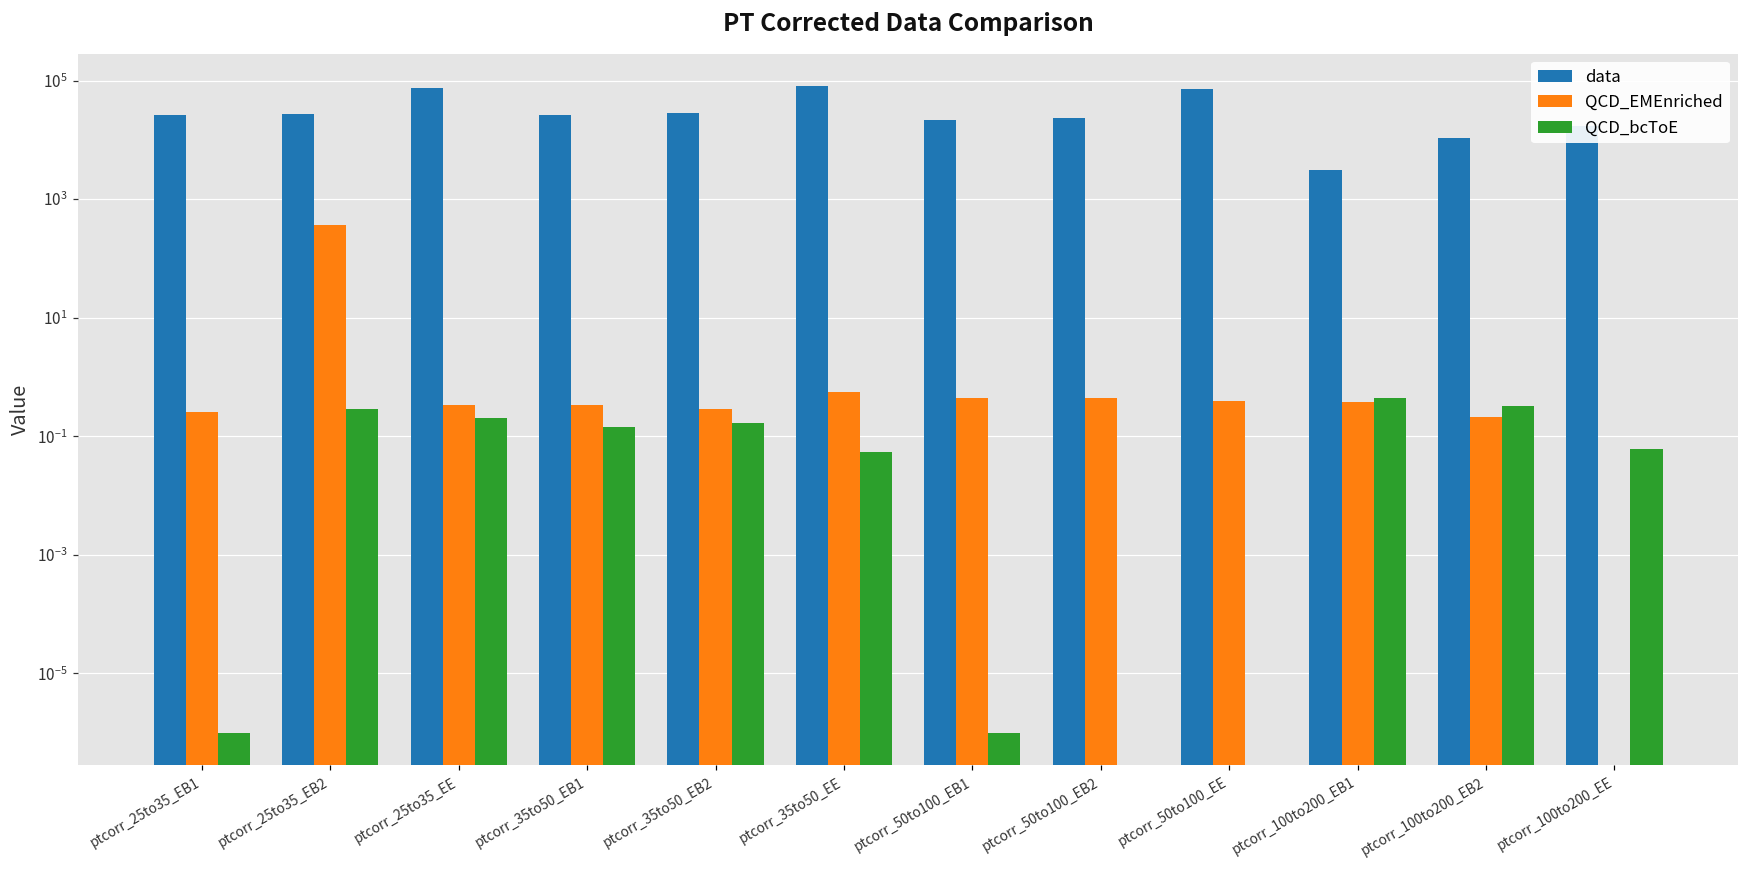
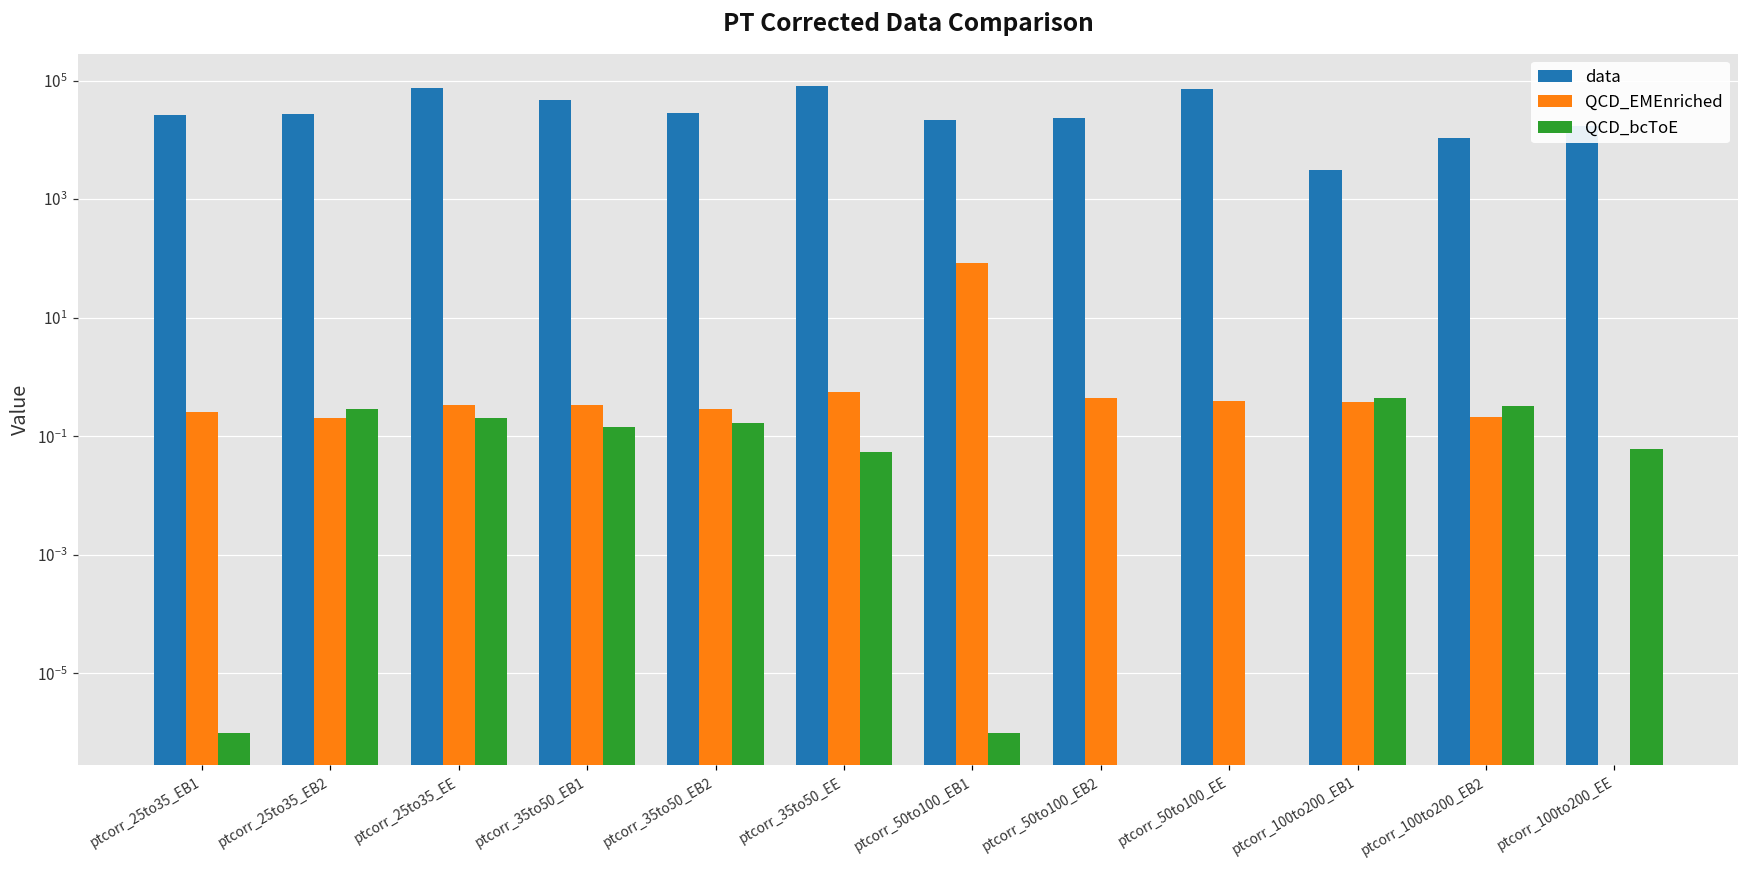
  {
    "data": {
      "ptcorr_25to35_EB1": 30000,
      "ptcorr_25to35_EB2": 30000,
      "ptcorr_25to35_EE": 70000,
-     "ptcorr_35to50_EB1": 30000,
+     "ptcorr_35to50_EB1": 50000,
      "ptcorr_35to50_EB2": 30000,
      "ptcorr_35to50_EE": 80000,
      "ptcorr_50to100_EB1": 21000,
      "ptcorr_50to100_EB2": 20000,
      "ptcorr_50to100_EE": 70000,
      "ptcorr_100to200_EB1": 3000,
      "ptcorr_100to200_EB2": 11000
    },
    "QCD_EMEnriched": {
      "ptcorr_25to35_EB1": 0.3,
-     "ptcorr_25to35_EB2": 400,
+     "ptcorr_25to35_EB2": 0.21,
      "ptcorr_25to35_EE": 0.3,
      "ptcorr_35to50_EB1": 0.3,
      "ptcorr_35to50_EB2": 0.3,
      "ptcorr_35to50_EE": 0.6,
-     "ptcorr_50to100_EB1": 0.4,
+     "ptcorr_50to100_EB1": 80,
      "ptcorr_50to100_EB2": 0.4,
      "ptcorr_50to100_EE": 0.4,
      "ptcorr_100to200_EB1": 0.4,
      "ptcorr_100to200_EB2": 0.21
    },
    "QCD_bcToE": {
      "ptcorr_25to35_EB1": 0.0000010,
      "ptcorr_25to35_EB2": 0.3,
      "ptcorr_25to35_EE": 0.21,
      "ptcorr_35to50_EB1": 0.14,
      "ptcorr_35to50_EB2": 0.17,
      "ptcorr_35to50_EE": 0.06,
      "ptcorr_50to100_EB1": 0.0000010,
      "ptcorr_100to200_EB1": 0.4,
      "ptcorr_100to200_EB2": 0.3,
      "ptcorr_100to200_EE": 0.06
    }
  }
